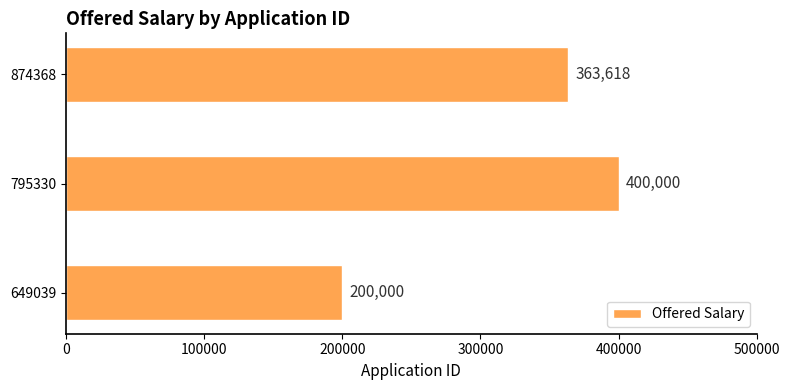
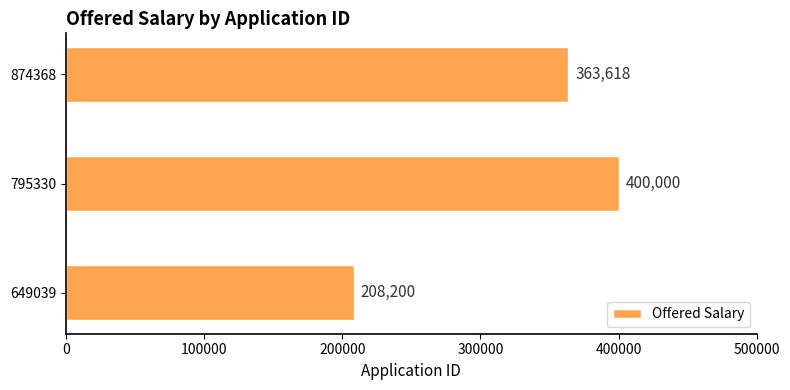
  {
    "874368": "363,618",
    "795330": "400,000",
-   "649039": "200,000"
+   "649039": "208,200"
  }
